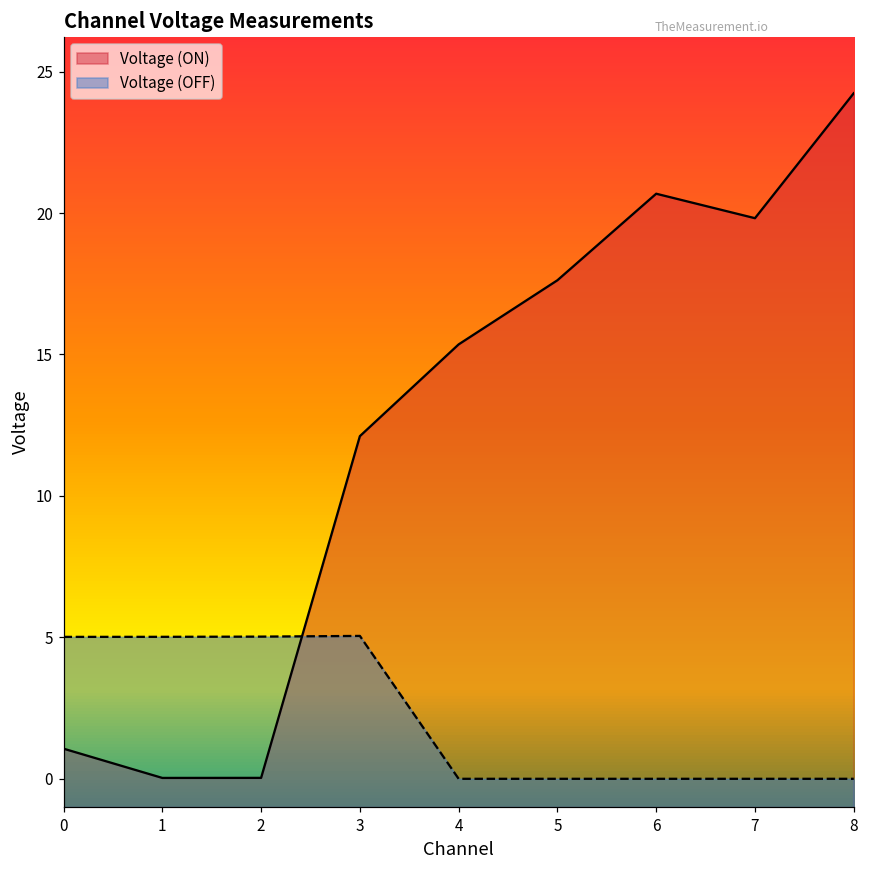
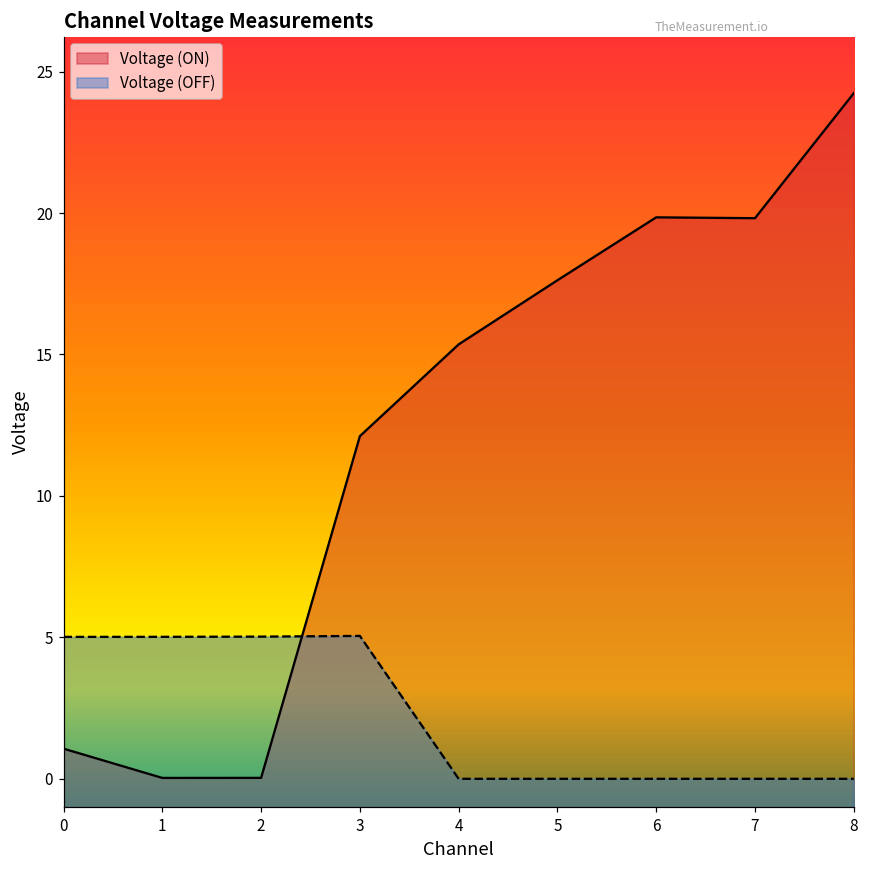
  {
    "Voltage (ON)": {
      "0": 1.1,
      "1": 0.0,
      "2": 0.0,
      "3": 12.1,
      "4": 15.4,
      "5": 17.6,
-     "6": 20.7,
+     "6": 19.8,
      "7": 19.8,
      "8": 24.2
    },
    "Voltage (OFF)": {
      "0": 5.0,
      "1": 5.0,
      "2": 5.0,
      "3": 5.1,
      "4": 0.0,
      "5": 0.0,
      "6": 0.0,
      "7": 0.0,
      "8": 0.0
    }
  }
